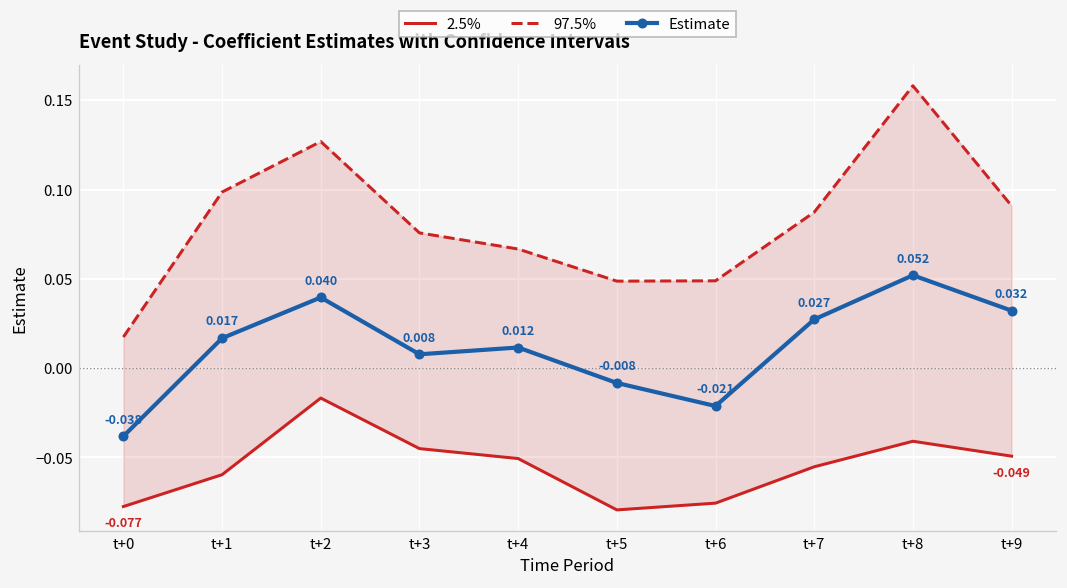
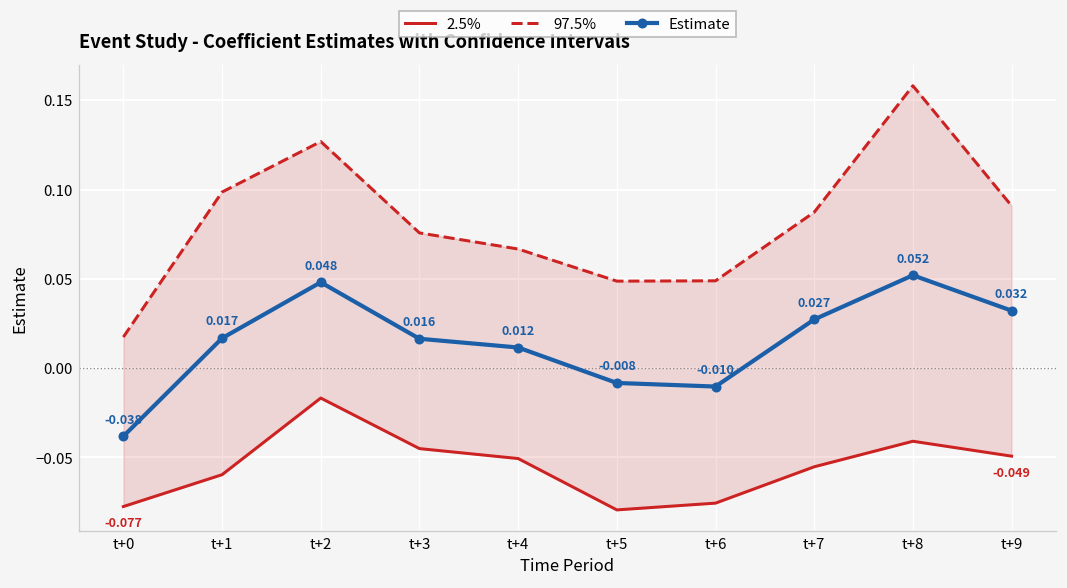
  {
    "Estimate": {
      "t+0": -0.038,
      "t+1": 0.017,
-     "t+2": 0.040,
-     "t+3": 0.008,
+     "t+2": 0.048,
+     "t+3": 0.016,
      "t+4": 0.012,
      "t+5": -0.008,
-     "t+6": -0.021,
+     "t+6": -0.010,
      "t+7": 0.027,
      "t+8": 0.052,
      "t+9": 0.032
    }
  }
